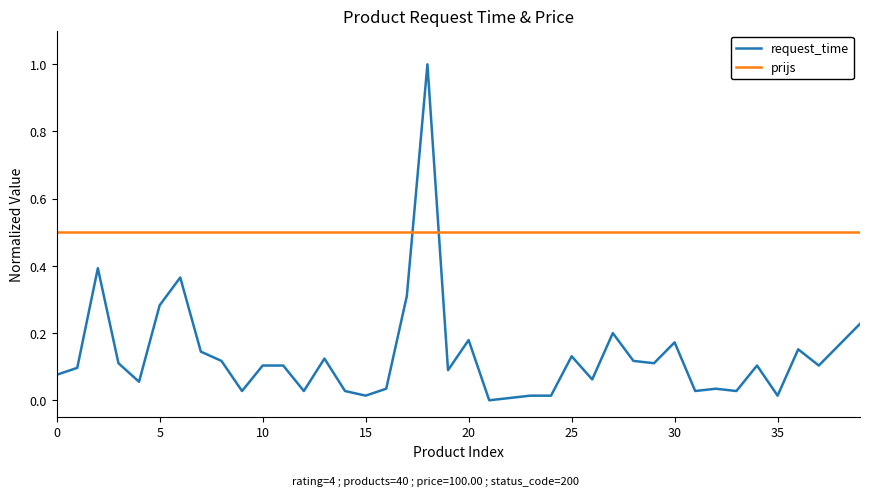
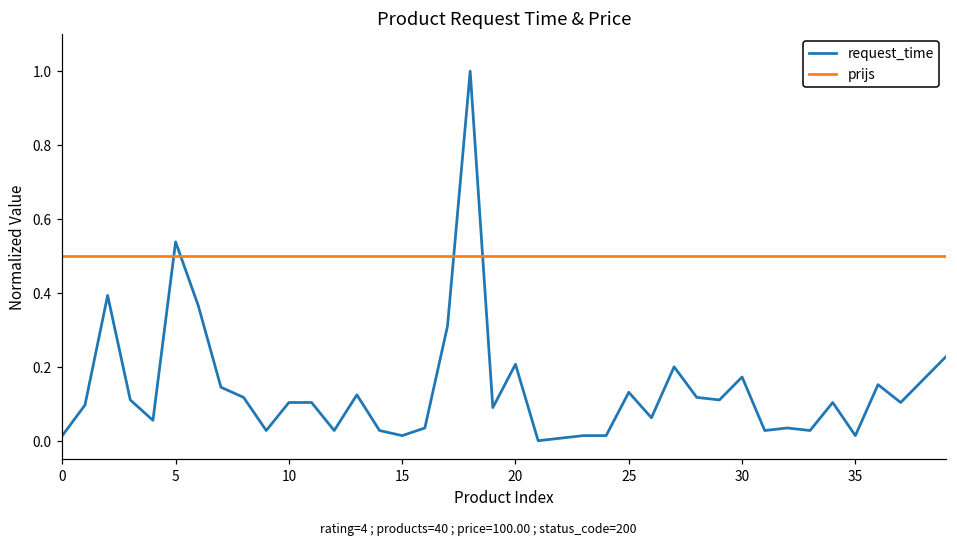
  {
    "request_time": {
-     "0": 0.08,
-     "5": 0.28,
+     "0": 0.01,
+     "5": 0.54,
      "10": 0.10,
      "15": 0.01,
-     "20": 0.18,
+     "20": 0.21,
      "25": 0.13,
      "30": 0.17,
      "35": 0.01
    },
    "prijs": {
      "0": 0.50,
      "5": 0.50,
      "10": 0.50,
      "15": 0.50,
      "20": 0.50,
      "25": 0.50,
      "30": 0.50,
      "35": 0.50
    }
  }
